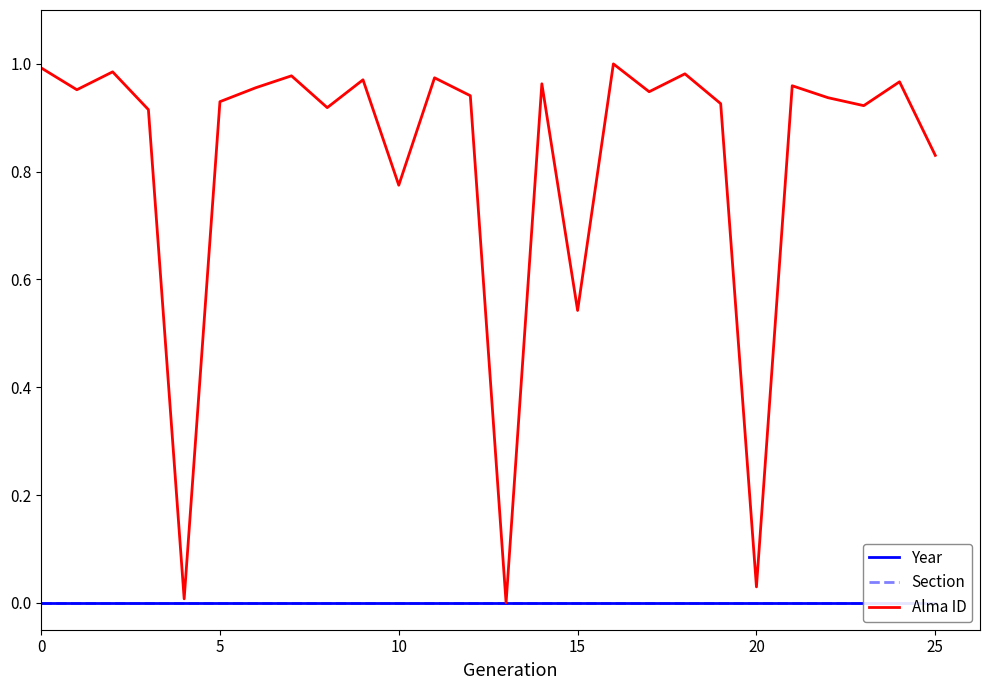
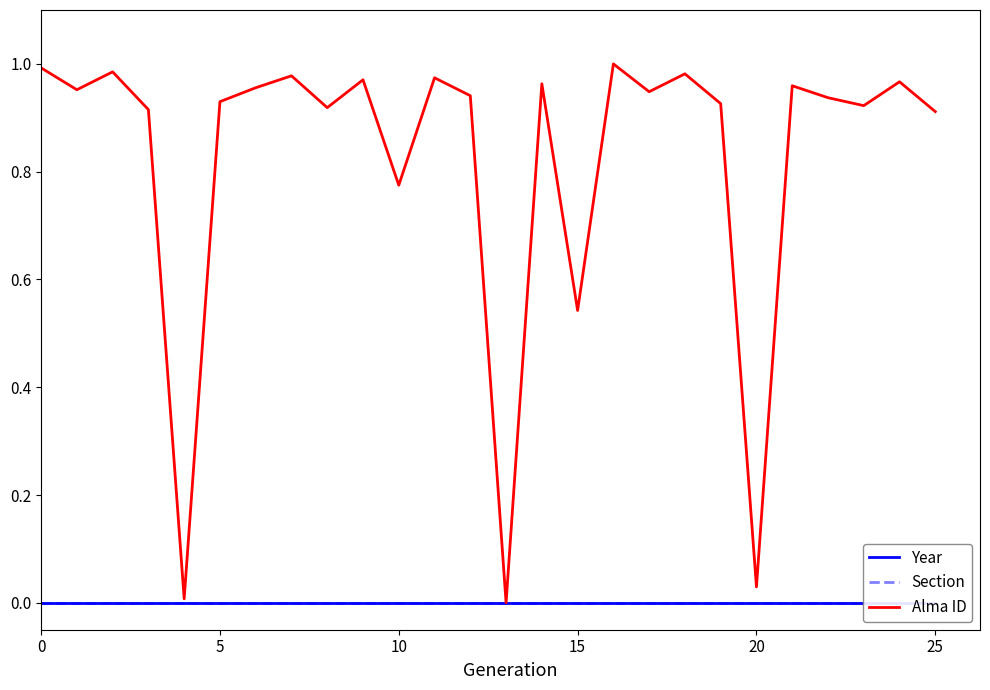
  {
    "Section": {
      "0": 0.00,
      "5": 0.00,
      "10": 0.00,
      "15": 0.00,
      "20": 0.00
    },
    "Alma ID": {
      "0": 0.99,
      "5": 0.93,
      "10": 0.77,
      "15": 0.54,
      "20": 0.03,
-     "25": 0.83
+     "25": 0.91
    }
  }
